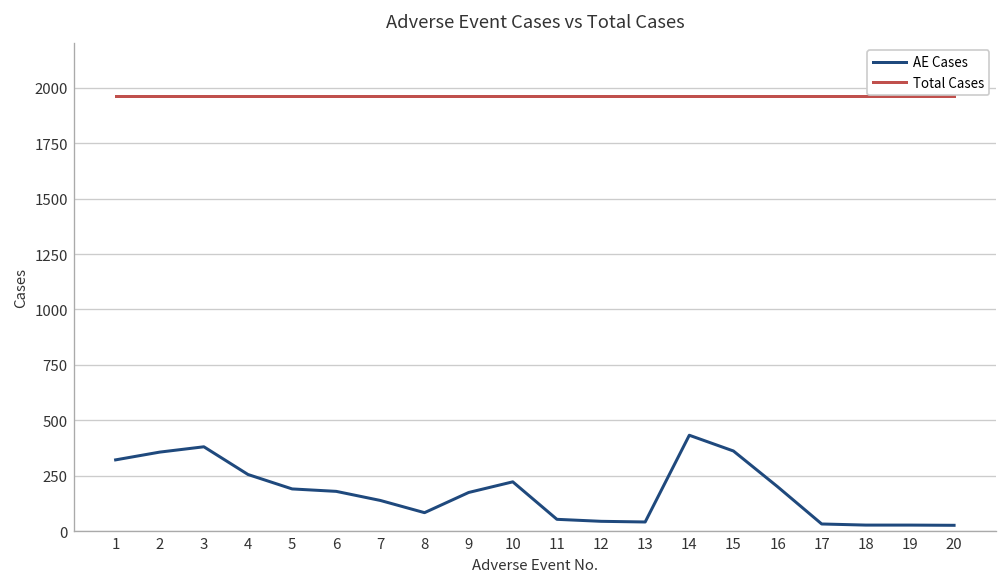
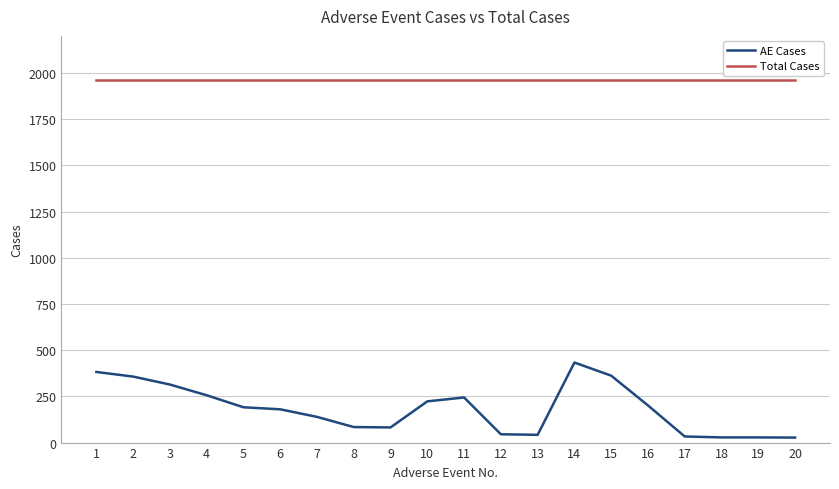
  {
    "AE Cases": {
-     "1": 320,
+     "1": 380,
      "2": 360,
-     "3": 380,
+     "3": 310,
      "4": 260,
      "5": 190,
      "6": 180,
      "7": 140,
      "8": 80,
-     "9": 180,
+     "9": 80,
      "10": 220,
-     "11": 50,
+     "11": 240,
      "12": 50,
      "13": 40,
      "14": 430,
      "15": 360,
      "16": 200,
      "17": 30,
      "18": 30,
      "19": 30,
      "20": 30
    },
    "Total Cases": {
      "1": 1960,
      "2": 1960,
      "3": 1960,
      "4": 1960,
      "5": 1960,
      "6": 1960,
      "7": 1960,
      "8": 1960,
      "9": 1960,
      "10": 1960,
      "11": 1960,
      "12": 1960,
      "13": 1960,
      "14": 1960,
      "15": 1960,
      "16": 1960,
      "17": 1960,
      "18": 1960,
      "19": 1960,
      "20": 1960
    }
  }
